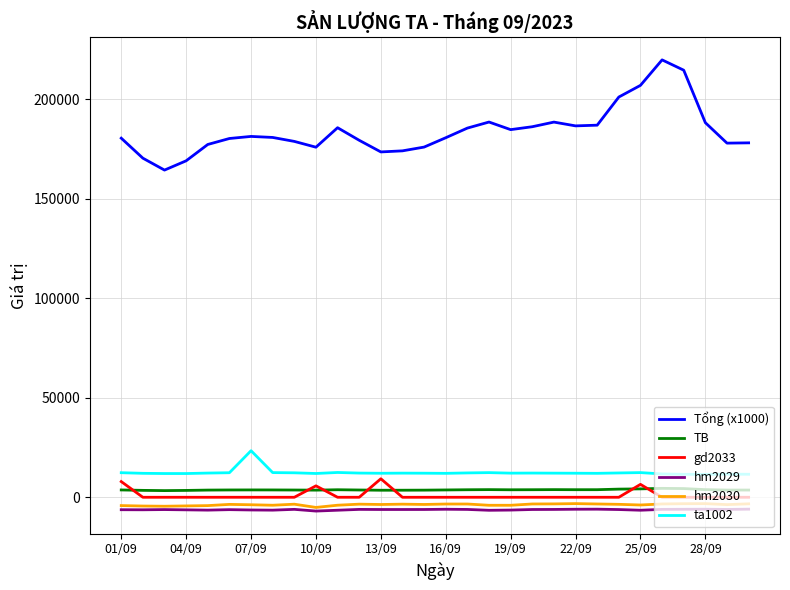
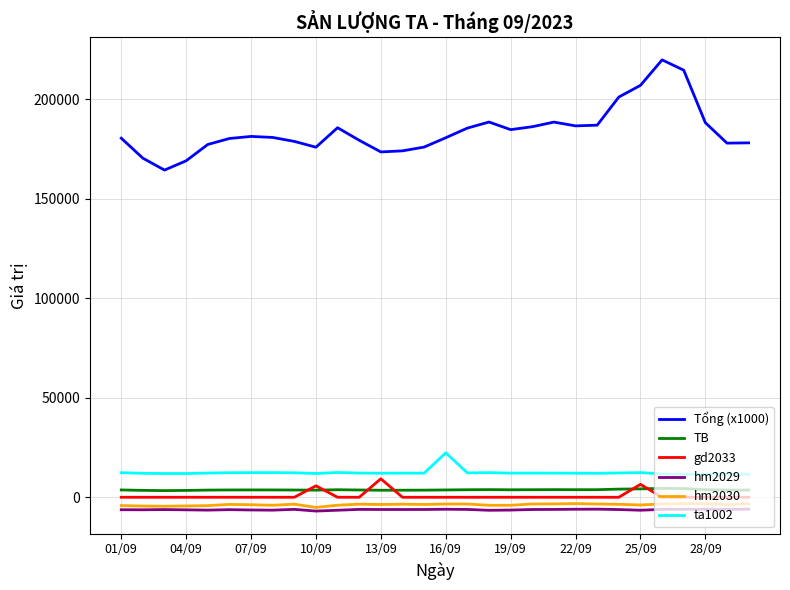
  {
    "Tổng (x1000)": {
      "01/09": 180000,
      "04/09": 169000,
      "07/09": 181000,
      "10/09": 176000,
      "13/09": 173000,
      "16/09": 181000,
      "19/09": 185000,
      "22/09": 187000,
      "25/09": 207000,
      "28/09": 188000
    },
    "TB": {
      "01/09": 4000,
      "04/09": 3000,
      "07/09": 4000,
      "10/09": 4000,
      "13/09": 4000,
      "16/09": 4000,
      "19/09": 4000,
      "22/09": 4000,
      "25/09": 4000
    },
    "gd2033": {
-     "01/09": 8000,
+     "01/09": 0,
      "04/09": 0,
      "07/09": 0,
      "10/09": 6000,
      "13/09": 9000,
      "16/09": 0,
      "19/09": 0,
      "22/09": 0,
      "25/09": 6000
    },
    "hm2029": {
      "01/09": -6000,
      "04/09": -6000,
      "07/09": -6000,
      "10/09": -7000,
      "13/09": -6000,
      "16/09": -6000,
      "19/09": -6000,
      "22/09": -6000,
      "25/09": -7000
    },
    "hm2030": {
      "01/09": -4000,
      "04/09": -4000,
      "07/09": -4000,
      "10/09": -5000,
      "13/09": -4000,
      "16/09": -3000,
      "19/09": -4000,
      "22/09": -3000,
      "25/09": -4000
    },
    "ta1002": {
      "01/09": 12000,
      "04/09": 12000,
-     "07/09": 23000,
+     "07/09": 12000,
      "10/09": 12000,
      "13/09": 12000,
-     "16/09": 12000,
+     "16/09": 22000,
      "19/09": 12000,
      "22/09": 12000,
      "25/09": 12000
    }
  }
